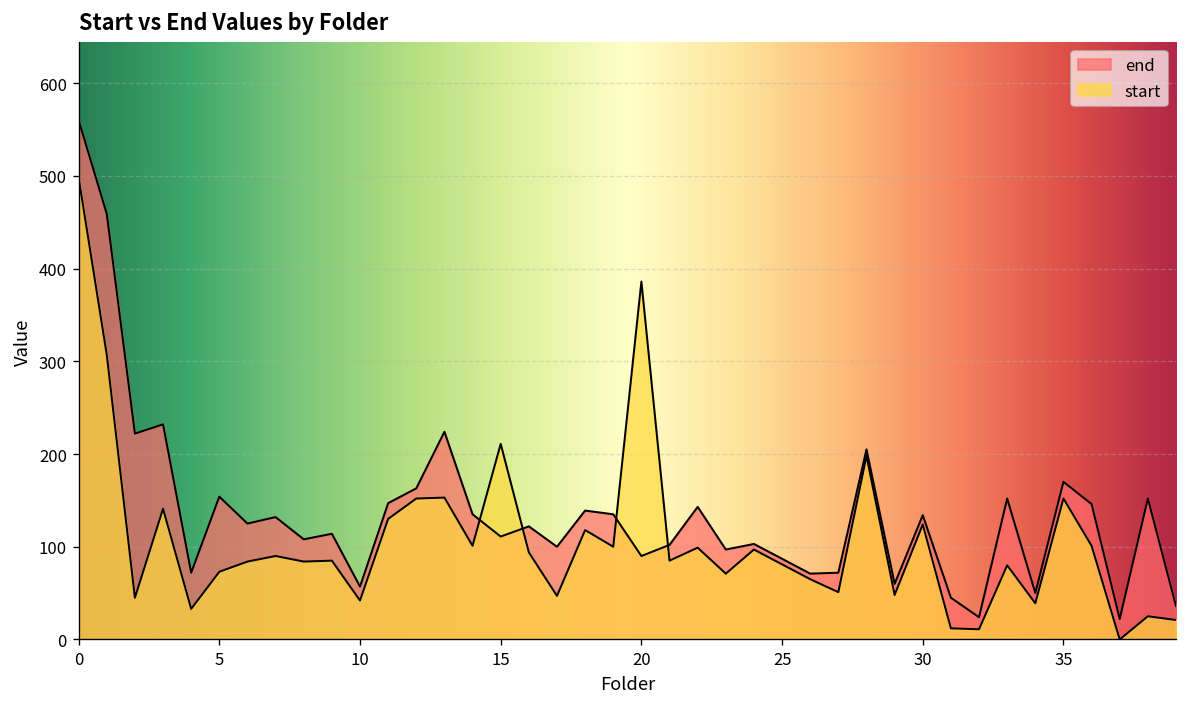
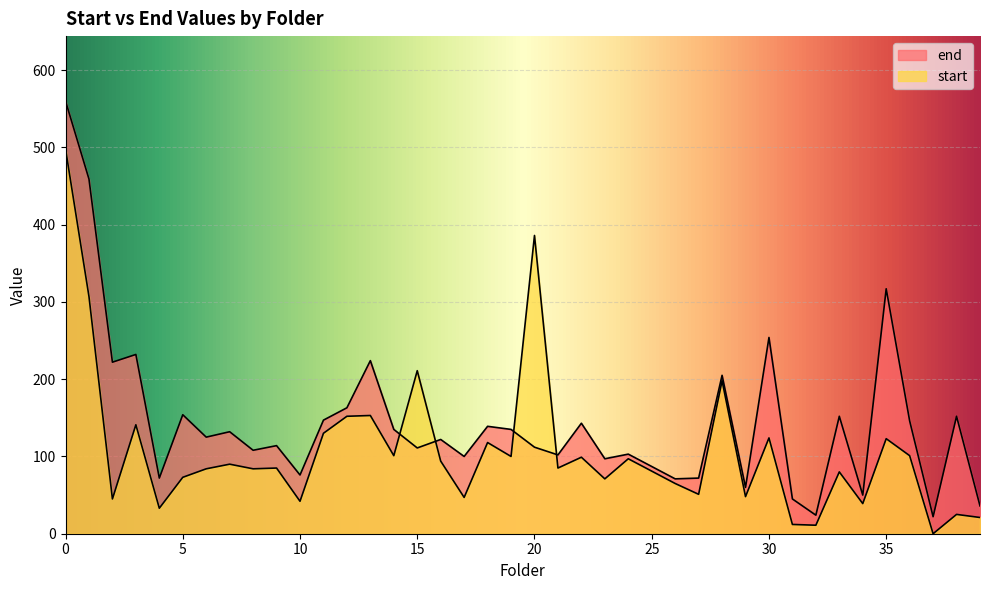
  {
    "end": {
      "0": 560,
      "5": 150,
-     "10": 60,
+     "10": 80,
      "15": 110,
-     "20": 90,
+     "20": 110,
      "25": 90,
-     "30": 130,
-     "35": 170
+     "30": 250,
+     "35": 320
    },
    "start": {
      "0": 500,
      "5": 70,
      "10": 40,
      "15": 210,
      "20": 390,
      "25": 80,
      "30": 120,
-     "35": 150
+     "35": 120
    }
  }
